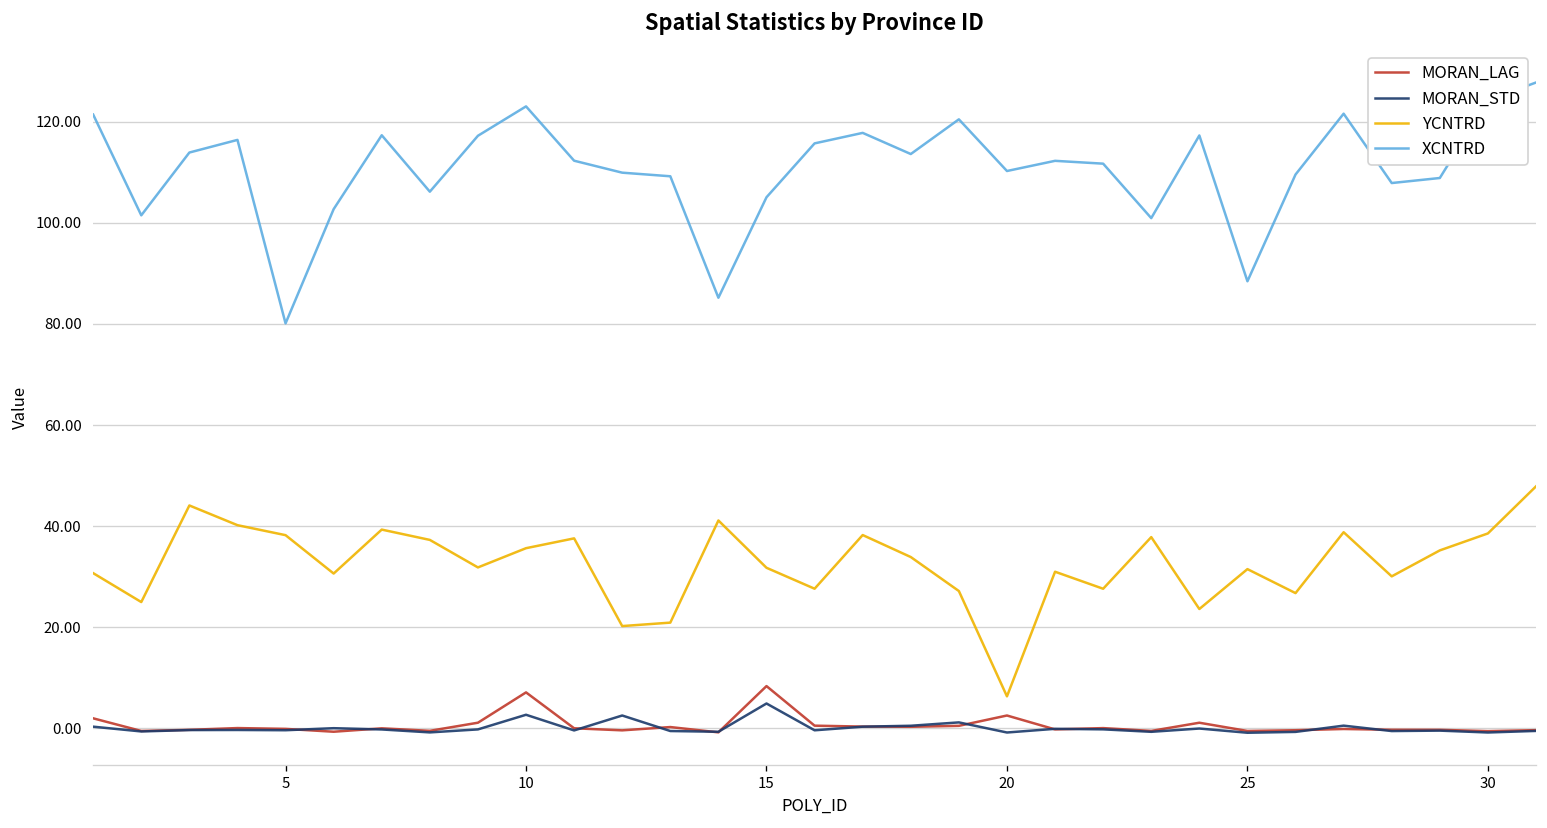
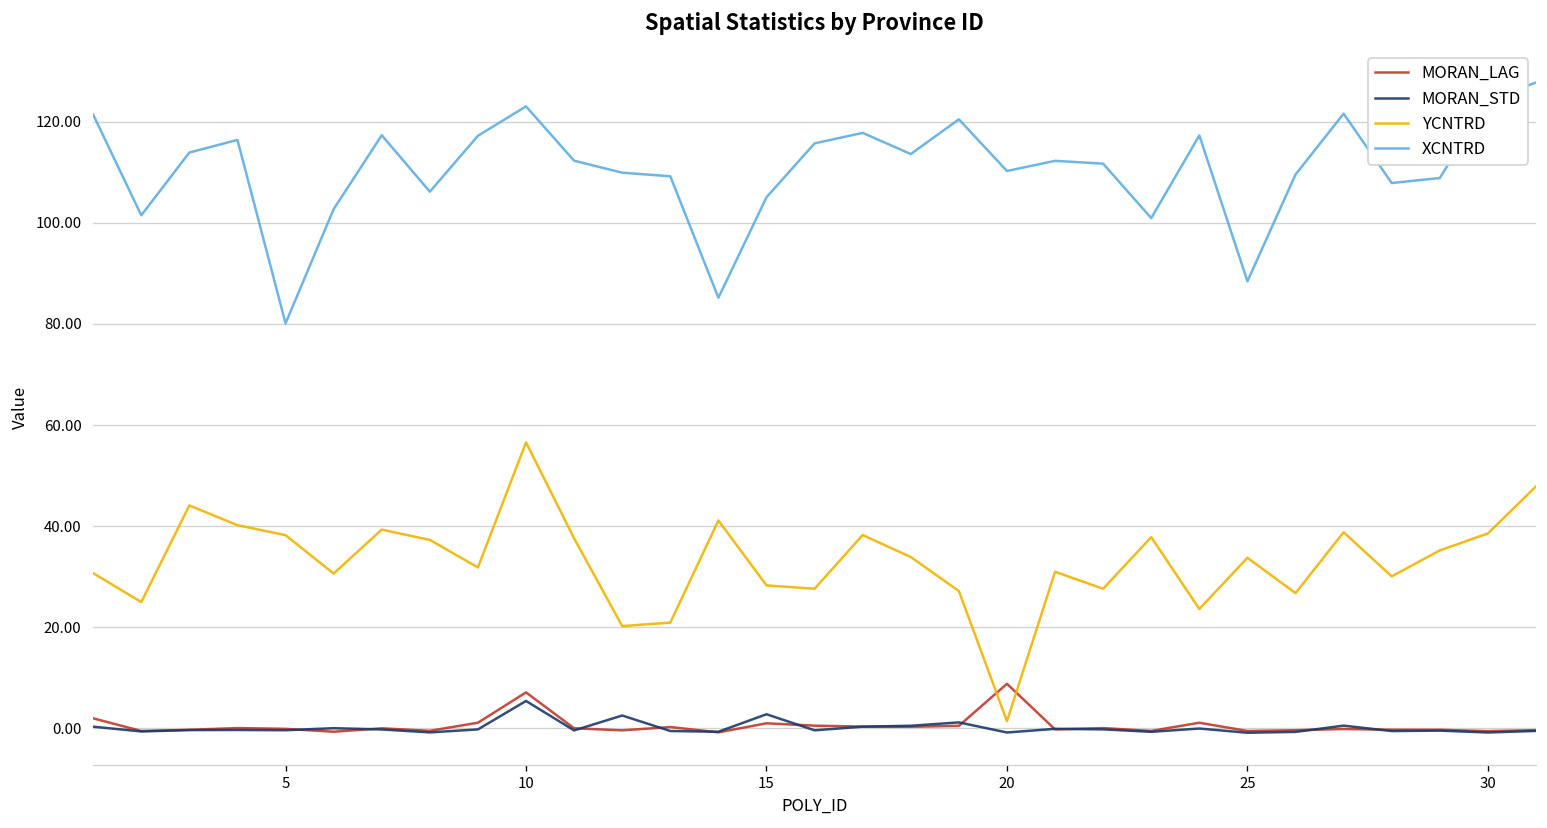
  {
    "MORAN_LAG": {
      "10": 7,
-     "15": 8,
-     "20": 3
+     "15": 1,
+     "20": 9
    },
    "MORAN_STD": {
-     "10": 3,
-     "15": 5,
+     "10": 5,
+     "15": 3,
      "20": -1
    },
    "YCNTRD": {
      "5": 38,
-     "10": 36,
-     "15": 32,
-     "20": 6,
-     "25": 31,
+     "10": 57,
+     "15": 28,
+     "20": 1,
+     "25": 34,
      "30": 39
    },
    "XCNTRD": {
      "5": 80,
      "10": 123,
      "15": 105,
      "20": 110,
      "25": 88
    }
  }
